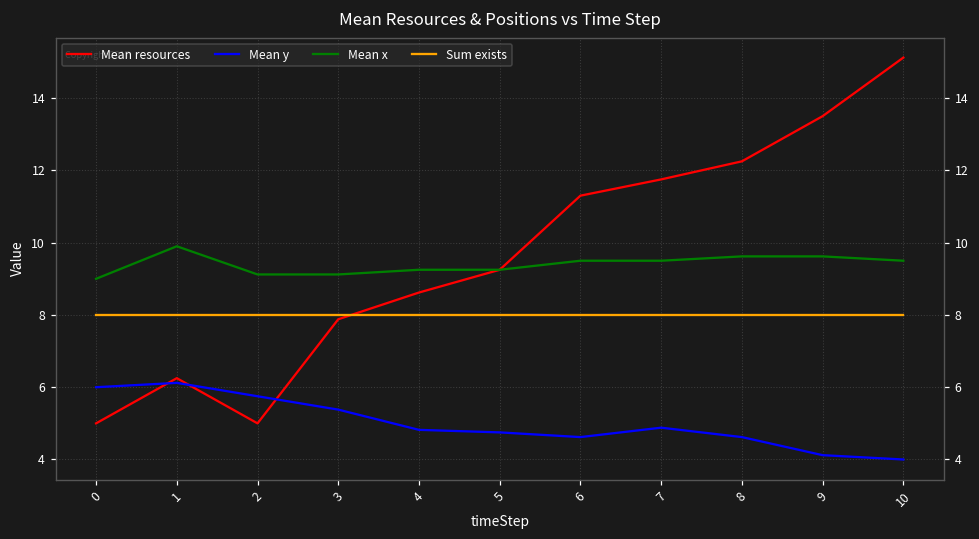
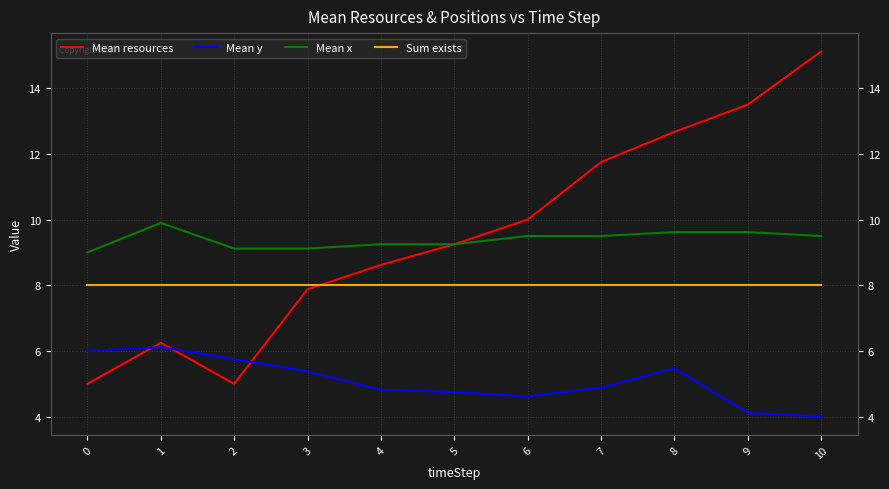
  {
    "Mean resources": {
      "0": 5.0,
      "1": 6.3,
      "2": 5.0,
      "3": 7.9,
      "4": 8.6,
-     "6": 11.3,
+     "6": 10.0,
      "7": 11.8,
-     "8": 12.3,
+     "8": 12.7,
      "9": 13.5,
      "10": 15.1
    },
    "Mean y": {
      "0": 6.0,
      "1": 6.1,
      "2": 5.8,
      "3": 5.4,
      "4": 4.8,
      "5": 4.8,
      "6": 4.6,
      "7": 4.9,
-     "8": 4.6,
+     "8": 5.5,
      "9": 4.1,
      "10": 4.0
    },
    "Mean x": {
      "0": 9.0,
      "1": 9.9,
      "2": 9.1,
      "3": 9.1,
      "4": 9.3,
      "6": 9.5,
      "7": 9.5,
      "8": 9.6,
      "9": 9.6,
      "10": 9.5
    },
    "Sum exists": {
      "0": 8.0,
      "1": 8.0,
      "2": 8.0,
      "3": 8.0,
      "4": 8.0,
      "5": 8.0,
      "6": 8.0,
      "7": 8.0,
      "8": 8.0,
      "9": 8.0,
      "10": 8.0
    }
  }
